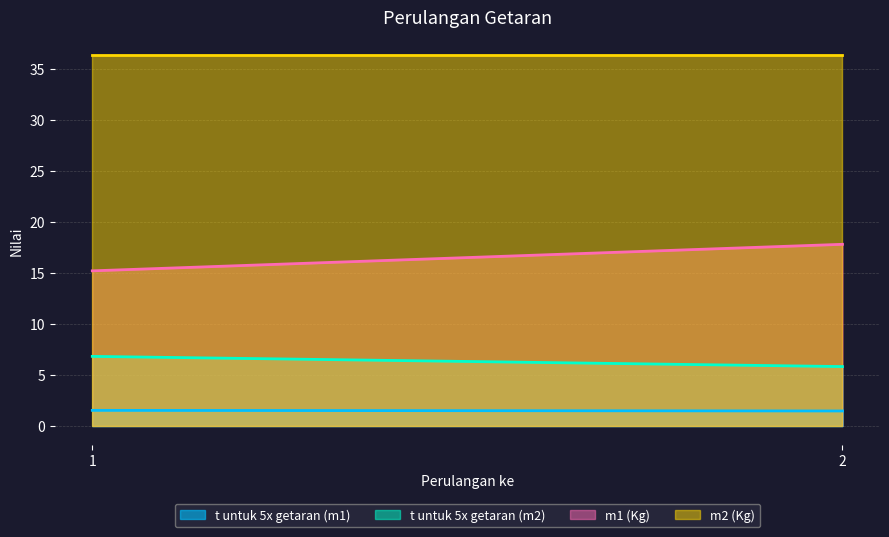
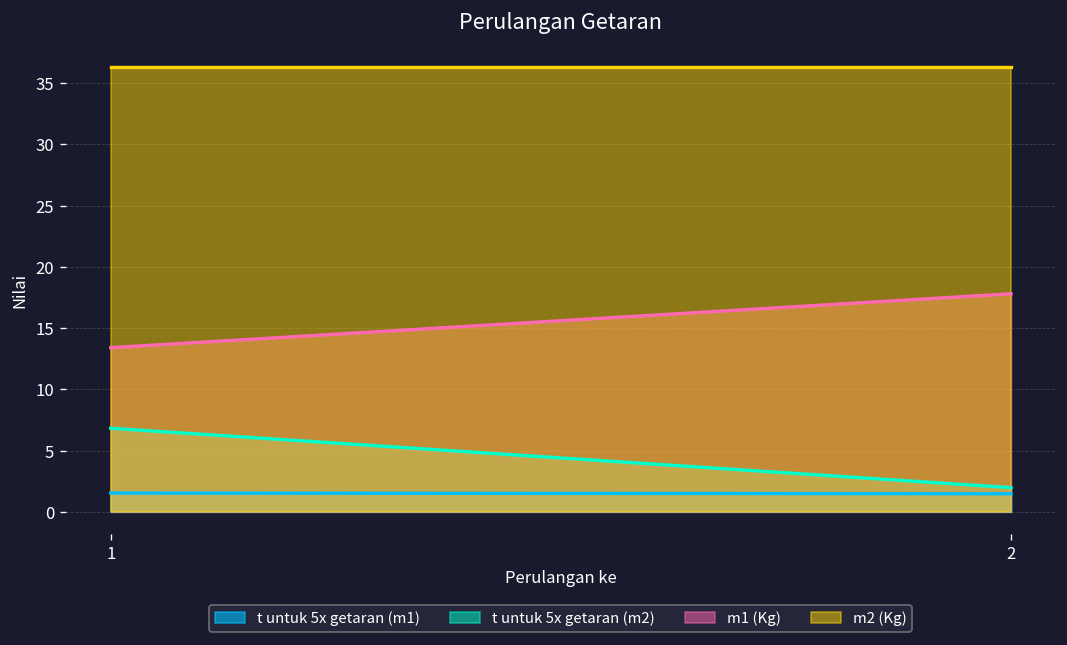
  {
    "t untuk 5x getaran (m1)": {
      "1": 1.5,
      "2": 1.5
    },
    "t untuk 5x getaran (m2)": {
      "1": 6.8,
-     "2": 5.8
+     "2": 2.0
    },
    "m1 (Kg)": {
-     "1": 15.2,
+     "1": 13.4,
      "2": 17.8
    },
    "m2 (Kg)": {
      "1": 36.3,
      "2": 36.3
    }
  }
